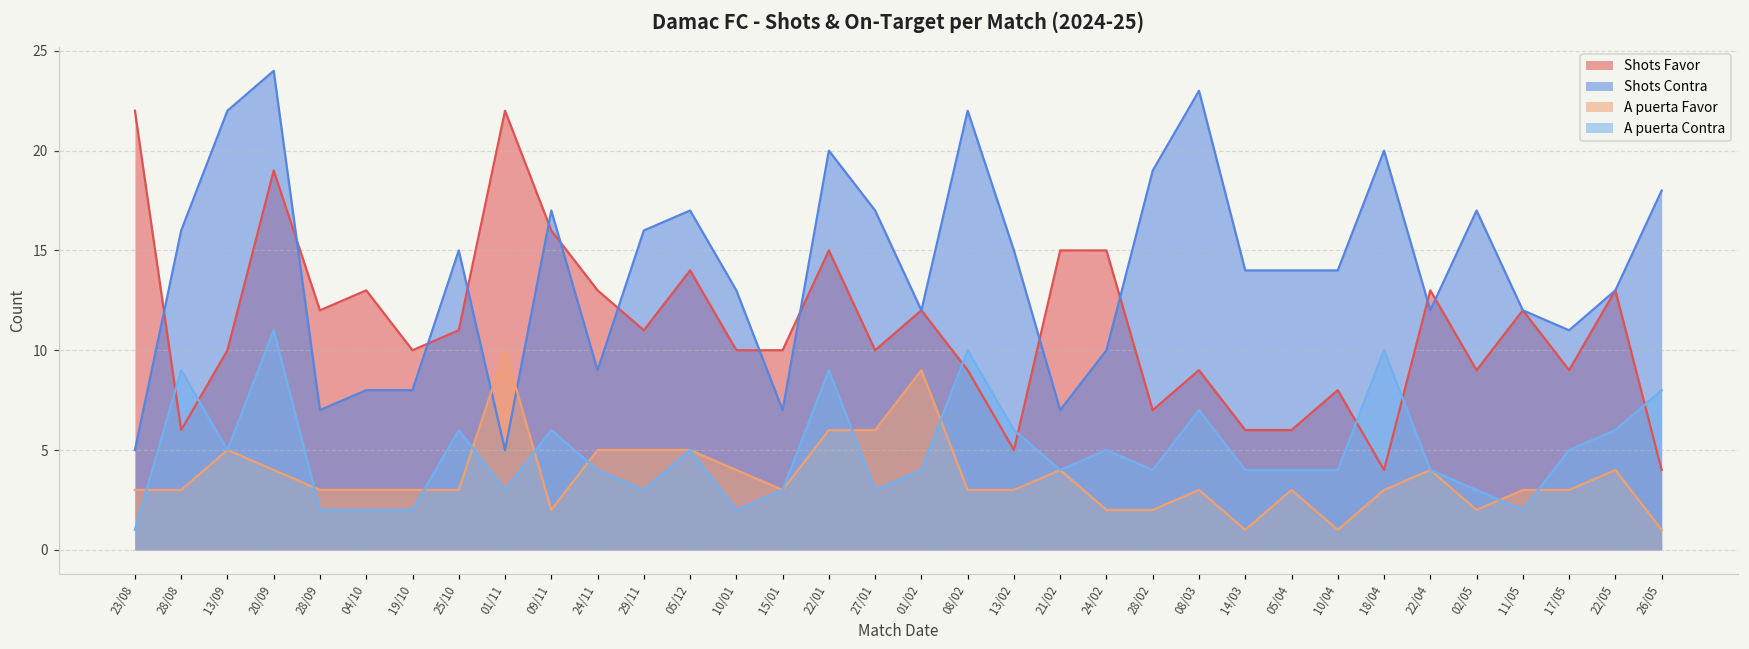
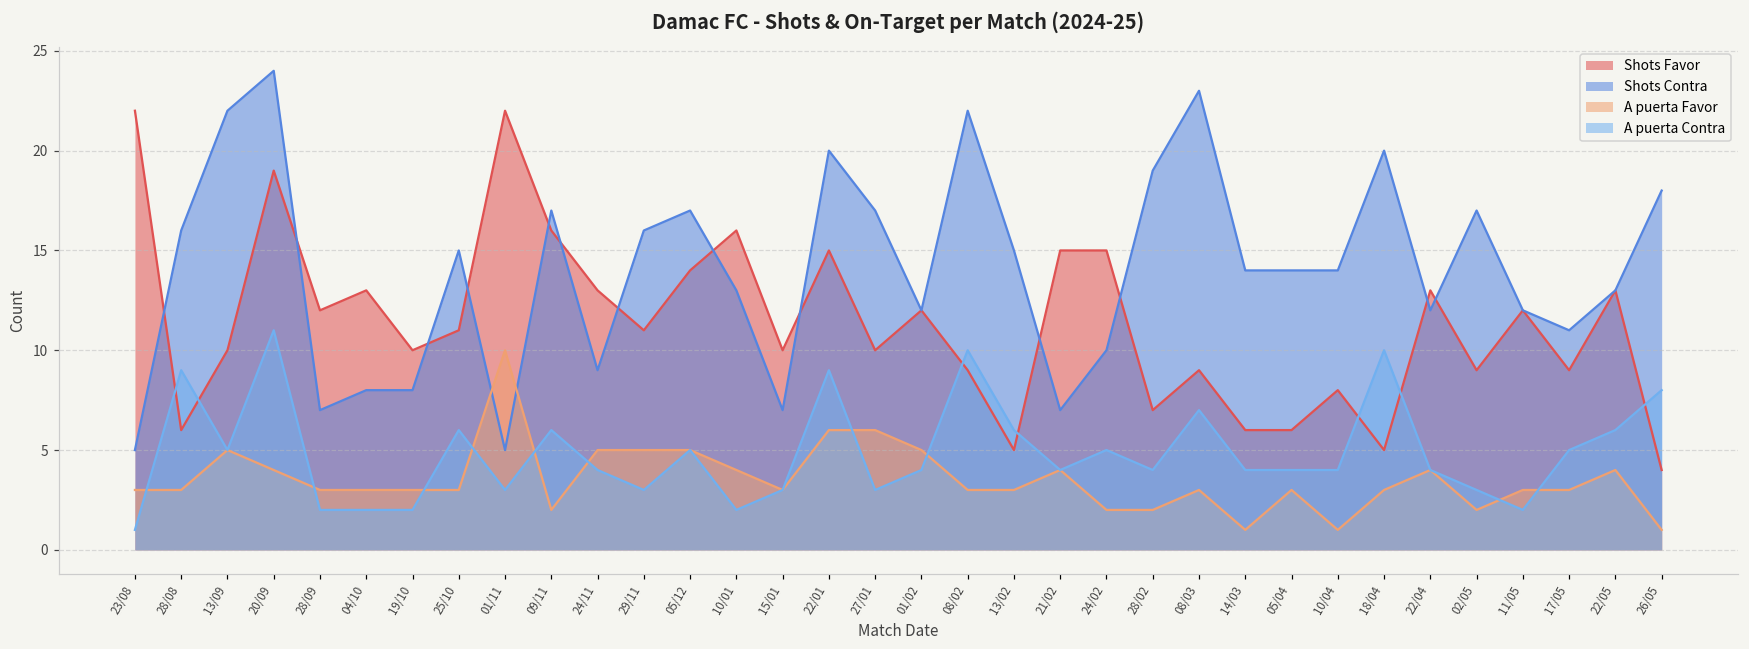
  {
    "Shots Favor": {
      "23/08": 22,
      "28/08": 6,
      "13/09": 10,
      "20/09": 19,
      "28/09": 12,
      "04/10": 13,
      "19/10": 10,
      "25/10": 11,
      "01/11": 22,
      "09/11": 16,
      "24/11": 13,
      "29/11": 11,
      "05/12": 14,
-     "10/01": 10,
+     "10/01": 16,
      "15/01": 10,
      "22/01": 15,
      "27/01": 10,
      "08/02": 9,
      "13/02": 5,
      "21/02": 15,
      "24/02": 15,
      "28/02": 7,
      "08/03": 9,
      "14/03": 6,
      "05/04": 6,
      "10/04": 8,
-     "18/04": 4,
+     "18/04": 5,
      "22/04": 13,
      "02/05": 9,
      "17/05": 9,
      "26/05": 4
    },
    "A puerta Favor": {
      "23/08": 3,
      "28/08": 3,
      "20/09": 4,
      "28/09": 3,
      "04/10": 3,
      "19/10": 3,
      "25/10": 3,
      "01/11": 10,
      "09/11": 2,
      "24/11": 5,
      "29/11": 5,
      "10/01": 4,
      "22/01": 6,
      "27/01": 6,
-     "01/02": 9,
+     "01/02": 5,
      "08/02": 3,
      "13/02": 3,
      "24/02": 2,
      "28/02": 2,
      "08/03": 3,
      "14/03": 1,
      "05/04": 3,
      "10/04": 1,
      "18/04": 3,
      "02/05": 2,
      "11/05": 3,
      "17/05": 3,
      "22/05": 4,
      "26/05": 1
    }
  }
